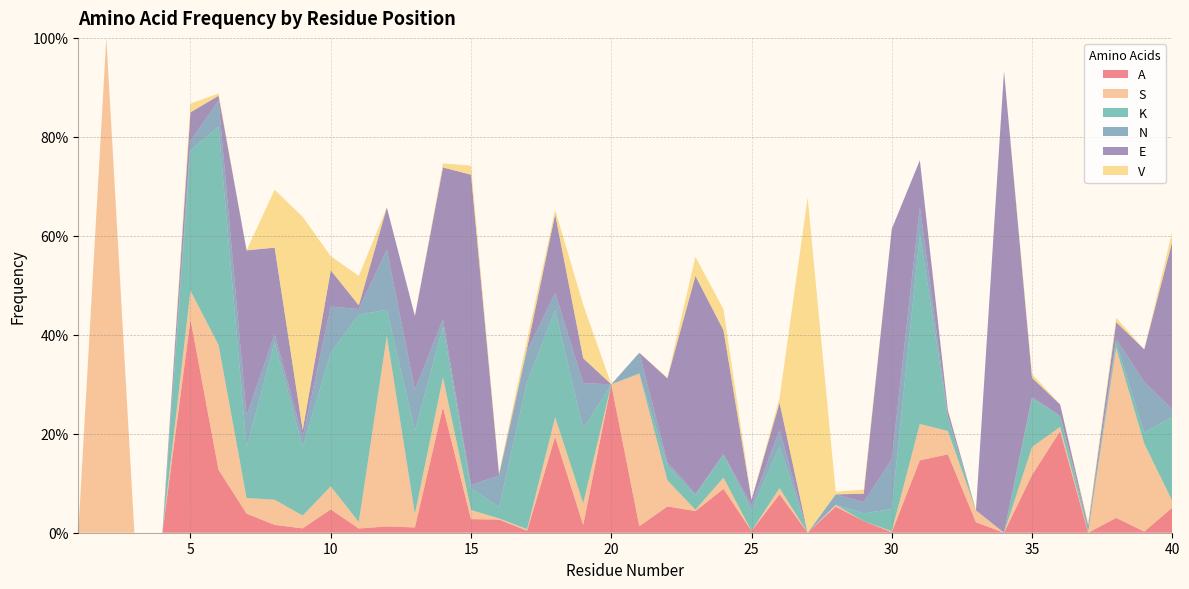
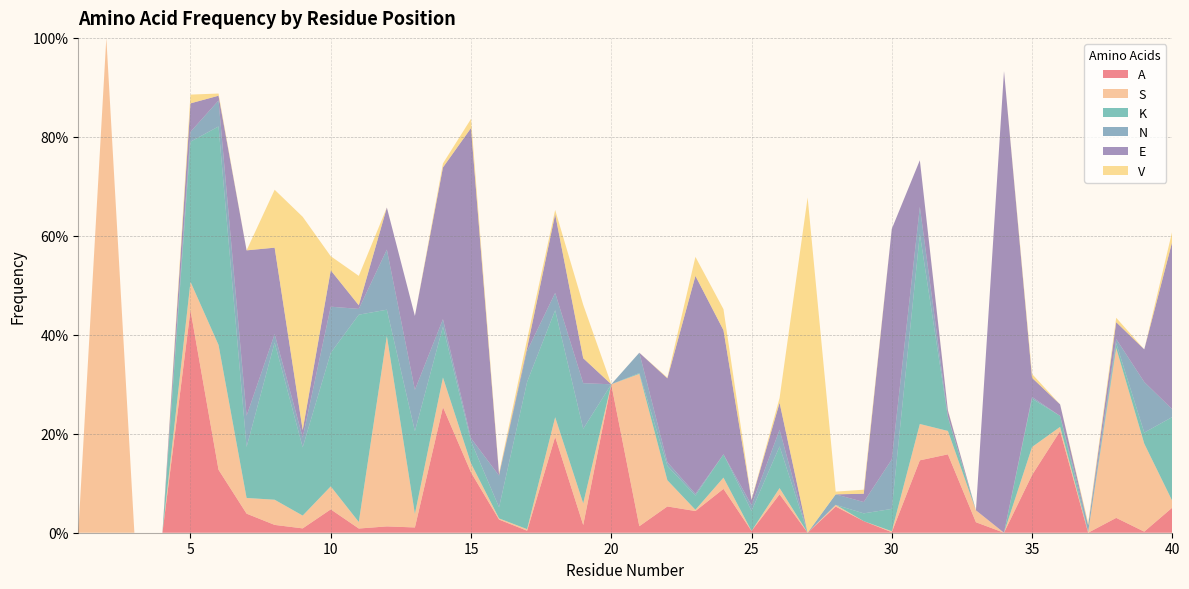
  {
    "A": {
-     "5": "43%",
+     "5": "45%",
      "10": "5%",
-     "15": "3%",
+     "15": "12%",
      "35": "12%",
      "40": "5%"
    }
  }
